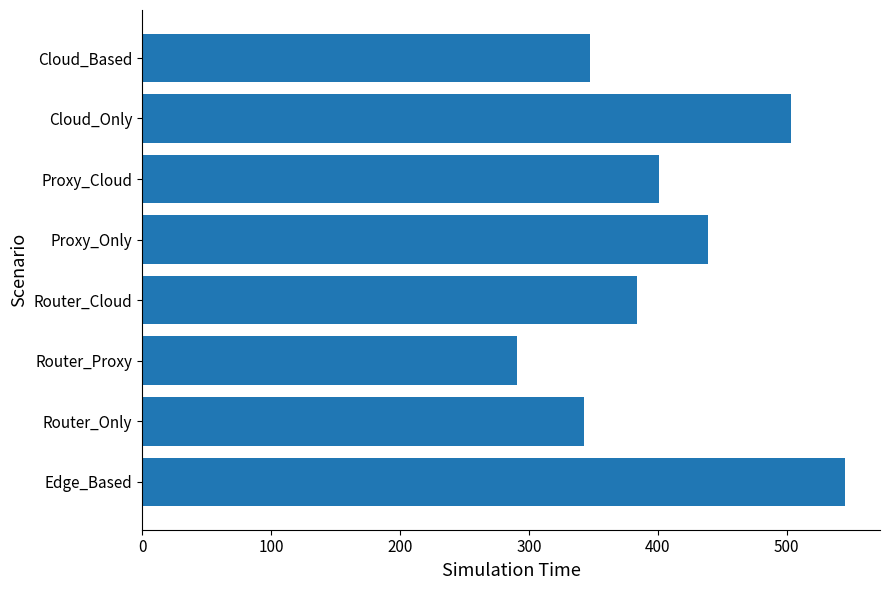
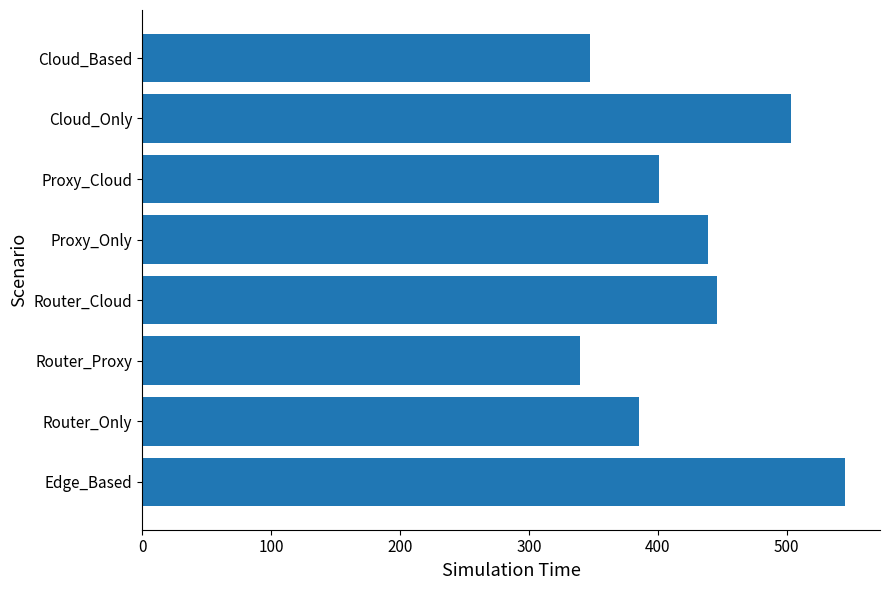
  {
    "Cloud_Based": 347,
    "Cloud_Only": 503,
    "Proxy_Cloud": 401,
    "Proxy_Only": 439,
-   "Router_Cloud": 384,
-   "Router_Proxy": 291,
-   "Router_Only": 343,
+   "Router_Cloud": 446,
+   "Router_Proxy": 340,
+   "Router_Only": 385,
    "Edge_Based": 545
  }
